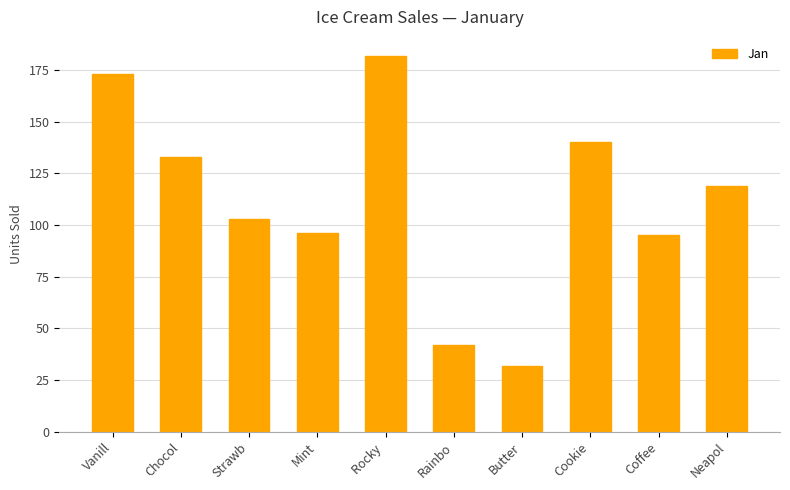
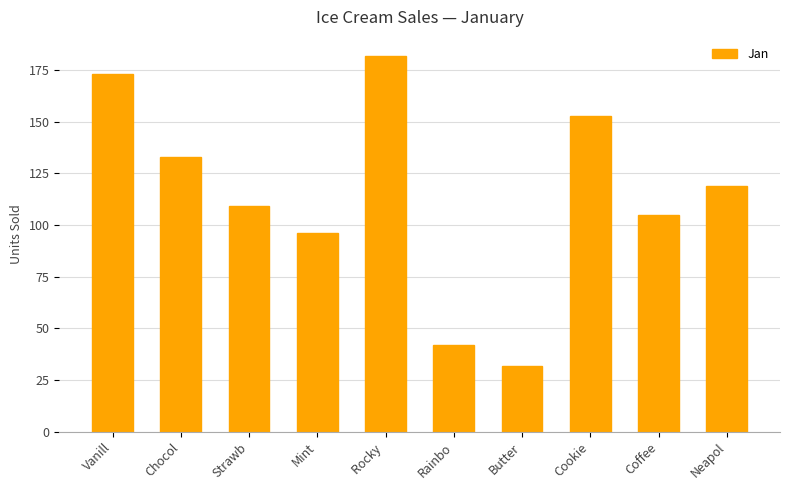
  {
    "Vanill": 173,
    "Chocol": 133,
-   "Strawb": 103,
+   "Strawb": 109,
    "Mint": 96,
    "Rocky": 182,
    "Rainbo": 42,
    "Butter": 32,
-   "Cookie": 140,
-   "Coffee": 95,
+   "Cookie": 153,
+   "Coffee": 105,
    "Neapol": 119
  }
